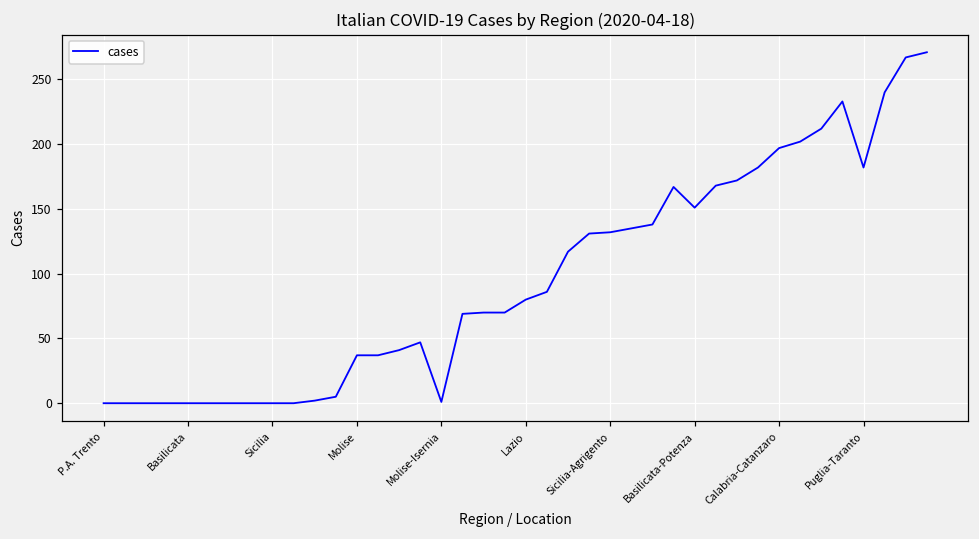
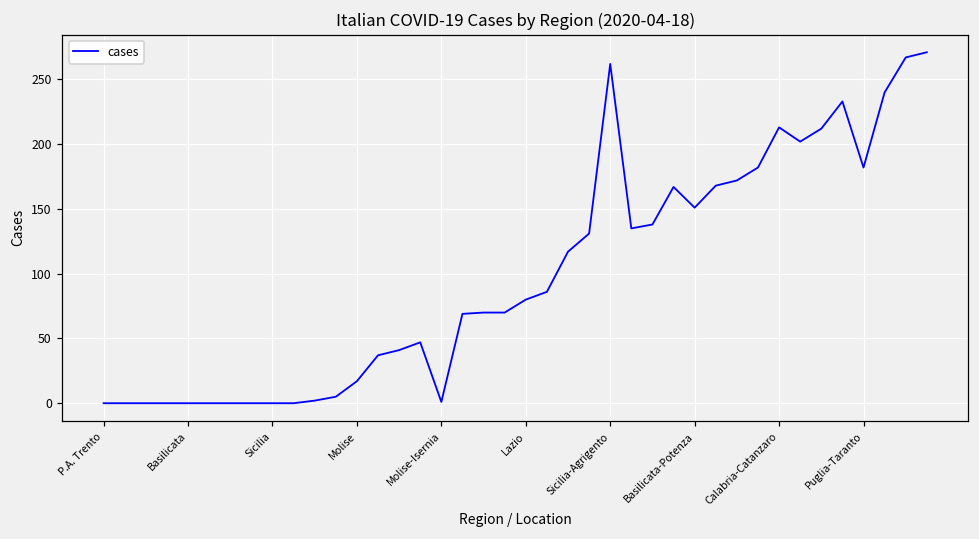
  {
    "P.A. Trento": 0,
    "Basilicata": 0,
    "Sicilia": 0,
-   "Molise": 37,
+   "Molise": 17,
    "Molise-Isernia": 1,
    "Lazio": 80,
-   "Sicilia-Agrigento": 132,
+   "Sicilia-Agrigento": 262,
    "Basilicata-Potenza": 151,
-   "Calabria-Catanzaro": 197,
+   "Calabria-Catanzaro": 213,
    "Puglia-Taranto": 182
  }
